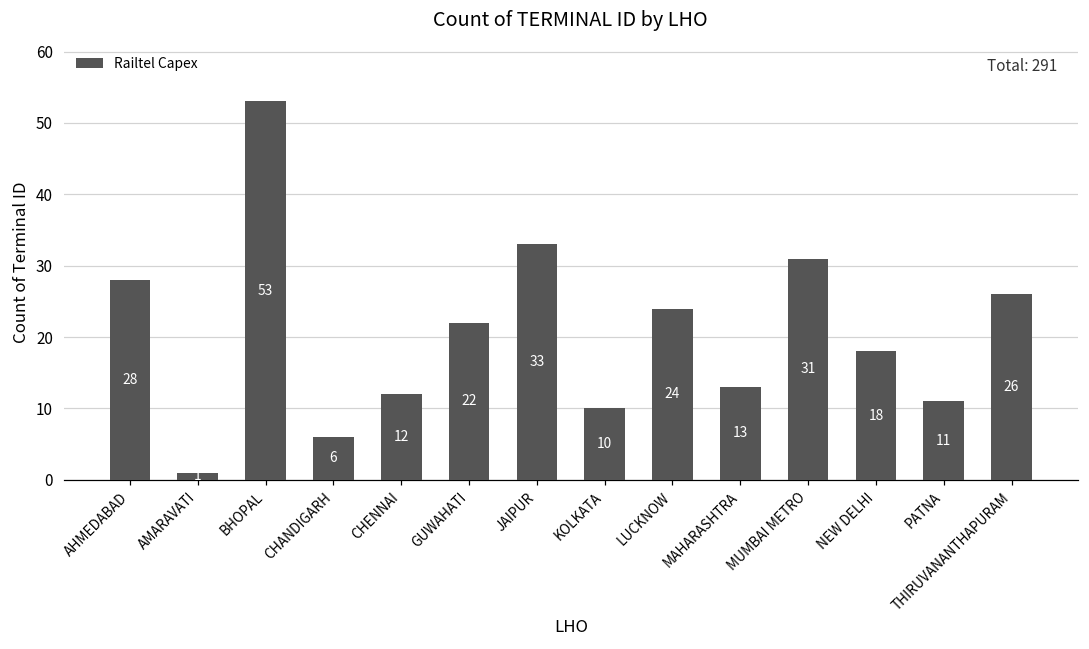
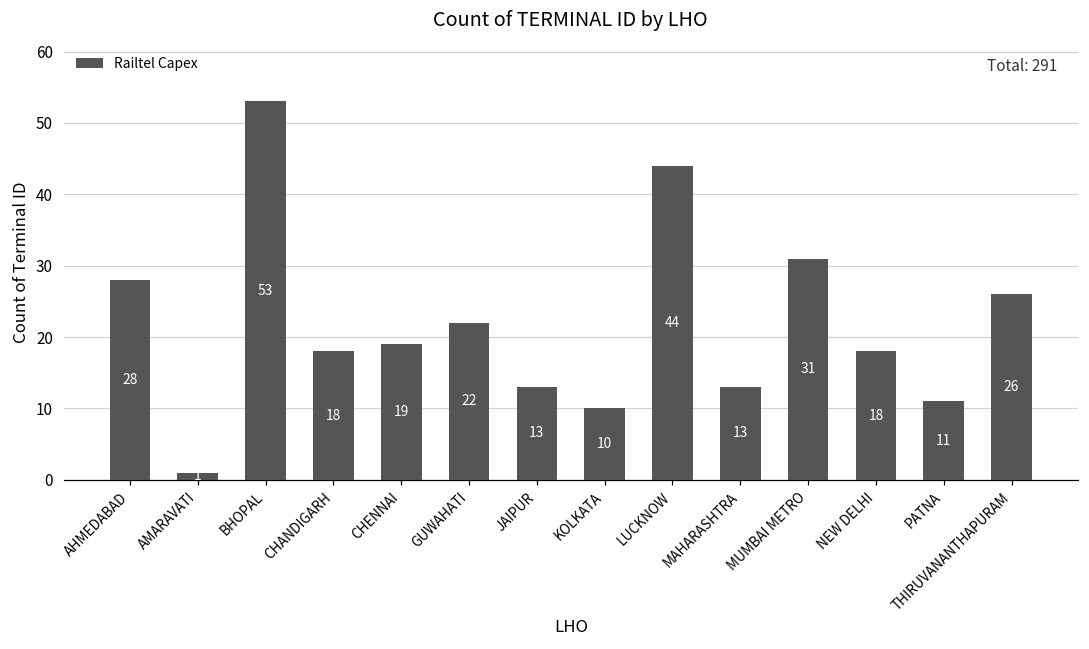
  {
    "AHMEDABAD": 28,
    "BHOPAL": 53,
-   "CHANDIGARH": 6,
-   "CHENNAI": 12,
+   "CHANDIGARH": 18,
+   "CHENNAI": 19,
    "GUWAHATI": 22,
-   "JAIPUR": 33,
+   "JAIPUR": 13,
    "KOLKATA": 10,
-   "LUCKNOW": 24,
+   "LUCKNOW": 44,
    "MAHARASHTRA": 13,
    "MUMBAI METRO": 31,
    "NEW DELHI": 18,
    "PATNA": 11,
    "THIRUVANANTHAPURAM": 26
  }
